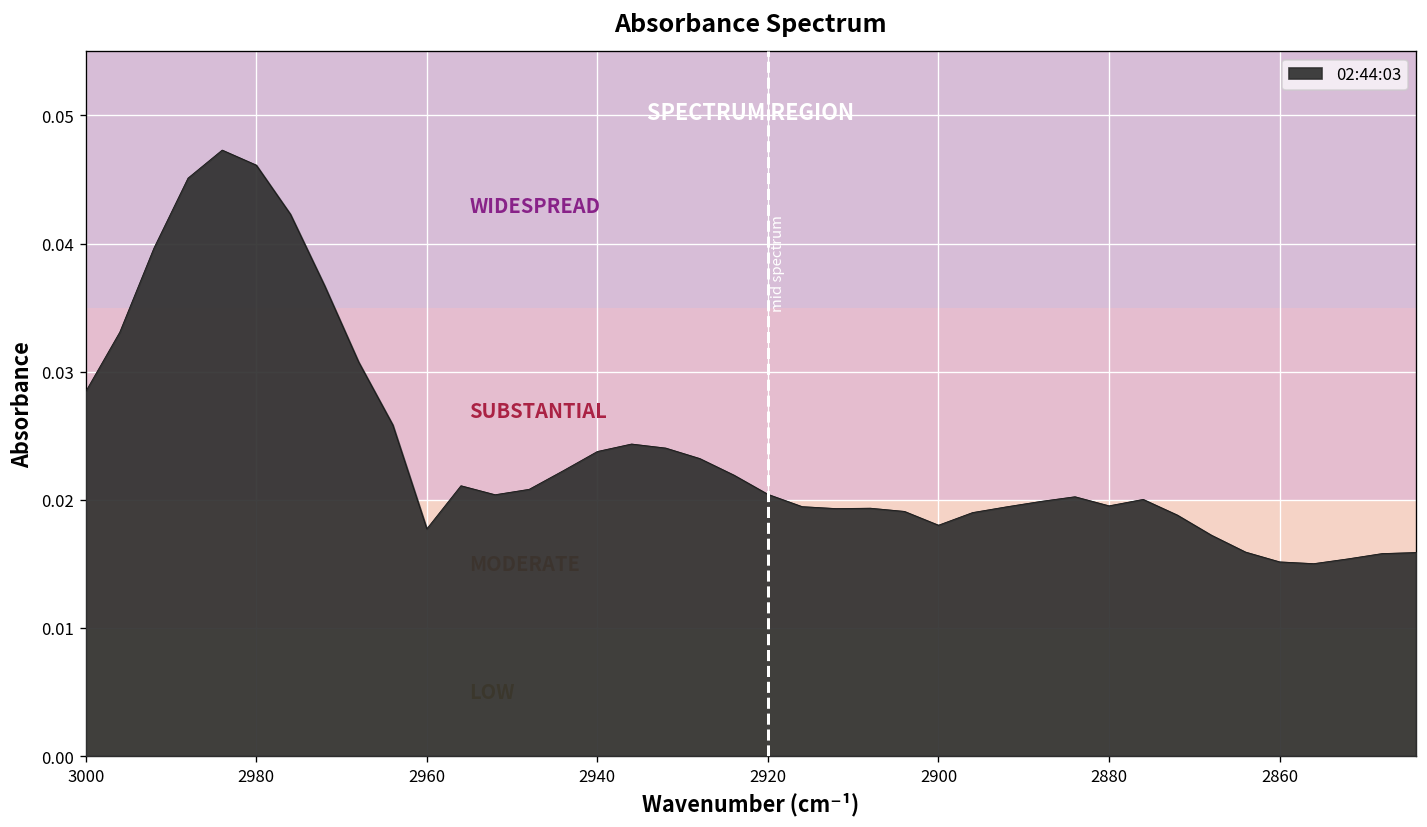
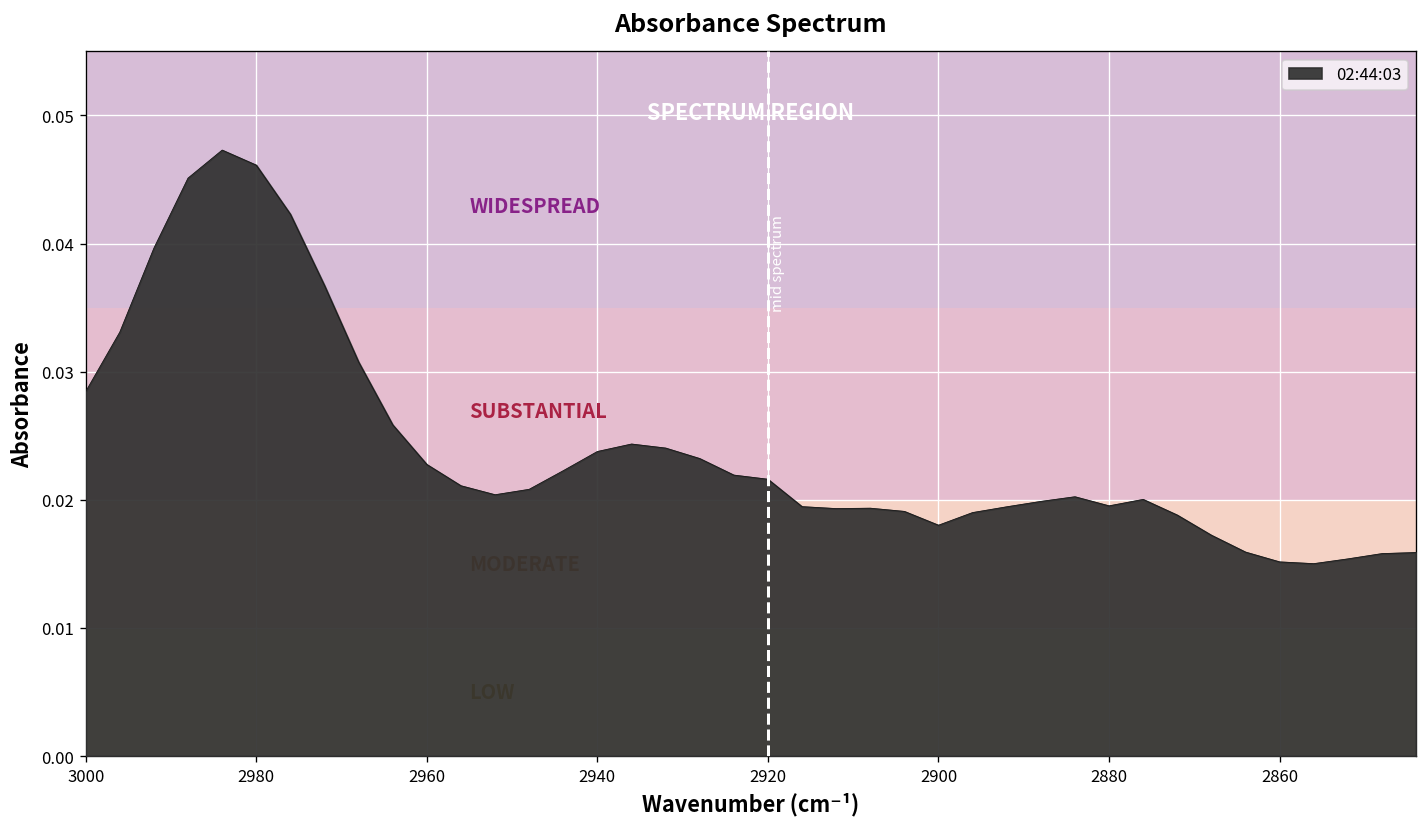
  {
    "3000": 0.0284,
    "2980": 0.0461,
-   "2960": 0.0177,
+   "2960": 0.0228,
    "2940": 0.0238,
-   "2920": 0.0204,
+   "2920": 0.0216,
    "2900": 0.0180,
    "2880": 0.0195,
    "2860": 0.0152
  }
